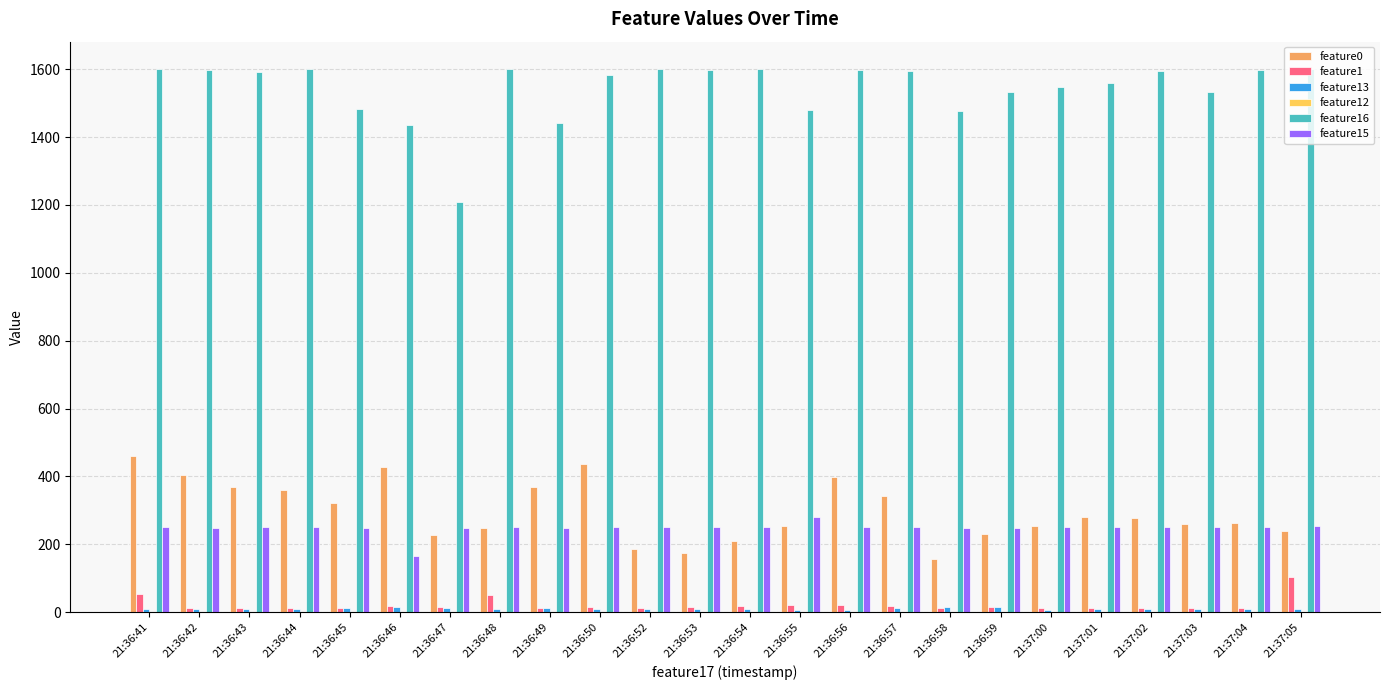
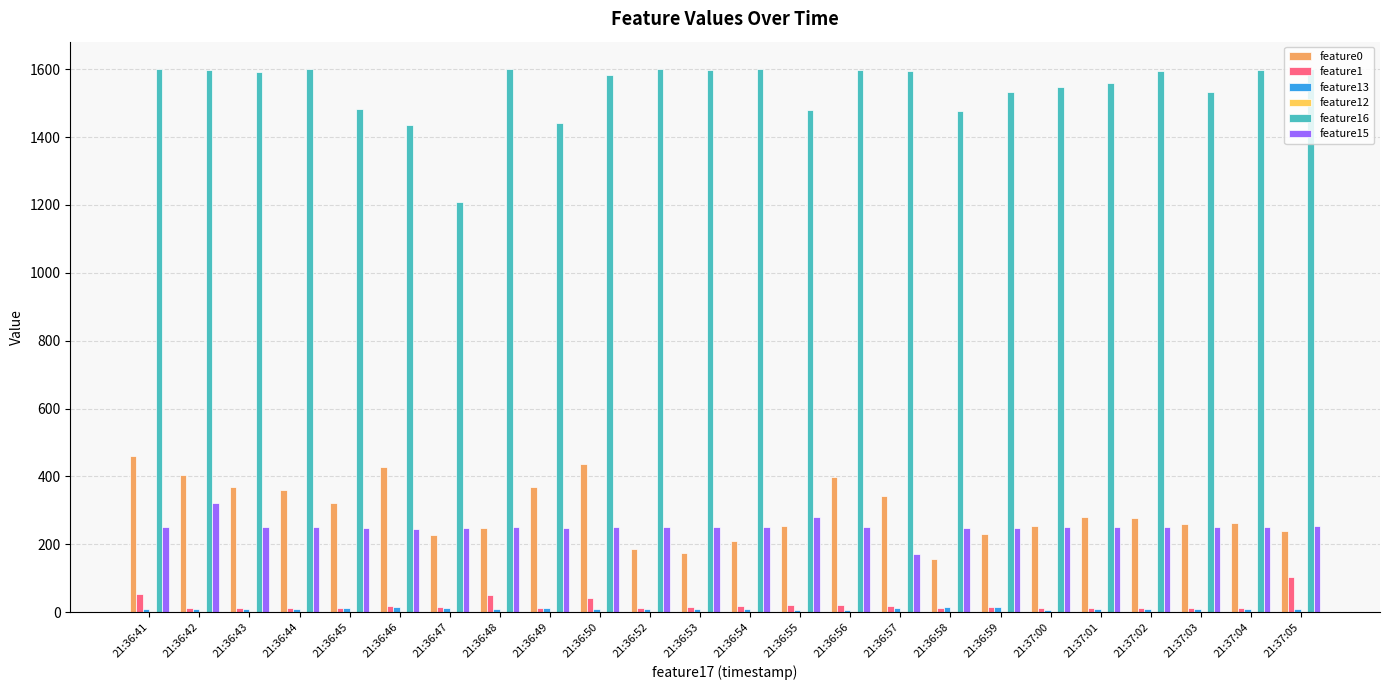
  {
    "feature1": {
      "21:36:41": 50,
      "21:36:42": 10,
      "21:36:43": 10,
      "21:36:44": 10,
      "21:36:45": 10,
      "21:36:46": 20,
      "21:36:47": 20,
      "21:36:48": 50,
      "21:36:49": 10,
-     "21:36:50": 10,
+     "21:36:50": 40,
      "21:36:52": 10,
      "21:36:53": 20,
      "21:36:54": 20,
      "21:36:55": 20,
      "21:36:56": 20,
      "21:36:57": 20,
      "21:36:58": 10,
      "21:36:59": 10,
      "21:37:00": 10,
      "21:37:01": 10,
      "21:37:02": 10,
      "21:37:03": 10,
      "21:37:04": 10,
      "21:37:05": 100
    },
    "feature15": {
      "21:36:41": 250,
-     "21:36:42": 250,
+     "21:36:42": 320,
      "21:36:43": 250,
      "21:36:44": 250,
      "21:36:45": 250,
-     "21:36:46": 160,
+     "21:36:46": 240,
      "21:36:47": 250,
      "21:36:48": 250,
      "21:36:49": 250,
      "21:36:50": 250,
      "21:36:52": 250,
      "21:36:53": 250,
      "21:36:54": 250,
      "21:36:55": 280,
      "21:36:56": 250,
-     "21:36:57": 250,
+     "21:36:57": 170,
      "21:36:58": 250,
      "21:36:59": 250,
      "21:37:00": 250,
      "21:37:01": 250,
      "21:37:02": 250,
      "21:37:03": 250,
      "21:37:04": 250,
      "21:37:05": 250
    }
  }
